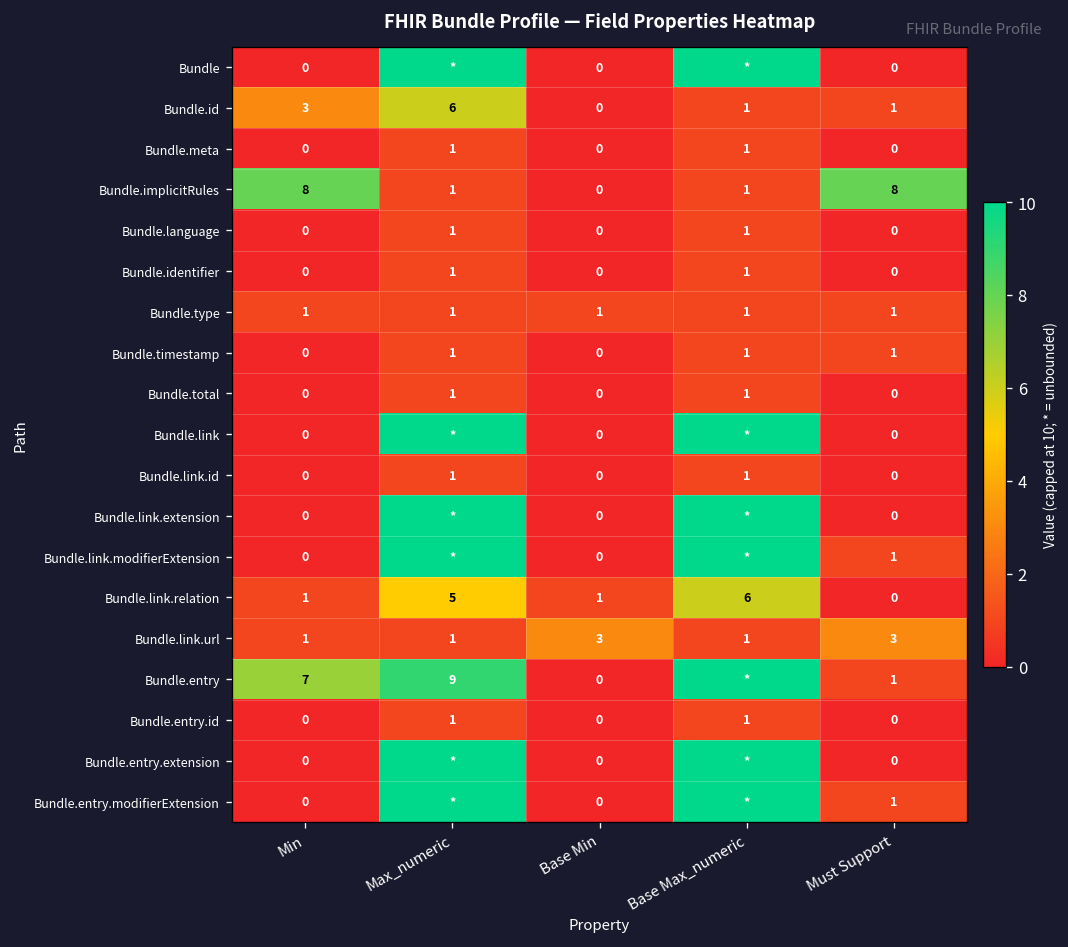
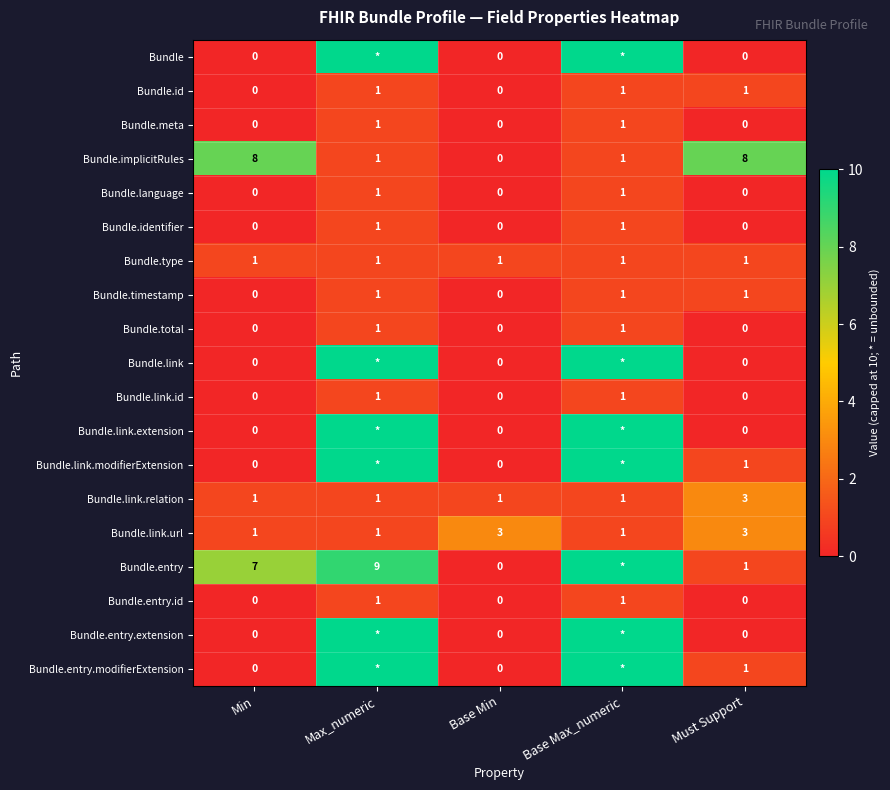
  {
    "Bundle": {
      "Min": 0,
      "Base Min": 0,
      "Must Support": 0
    },
    "Bundle.id": {
-     "Min": 3,
-     "Max_numeric": 6,
+     "Min": 0,
+     "Max_numeric": 1,
      "Base Min": 0,
      "Base Max_numeric": 1,
      "Must Support": 1
    },
    "Bundle.meta": {
      "Min": 0,
      "Max_numeric": 1,
      "Base Min": 0,
      "Base Max_numeric": 1,
      "Must Support": 0
    },
    "Bundle.implicitRules": {
      "Min": 8,
      "Max_numeric": 1,
      "Base Min": 0,
      "Base Max_numeric": 1,
      "Must Support": 8
    },
    "Bundle.language": {
      "Min": 0,
      "Max_numeric": 1,
      "Base Min": 0,
      "Base Max_numeric": 1,
      "Must Support": 0
    },
    "Bundle.identifier": {
      "Min": 0,
      "Max_numeric": 1,
      "Base Min": 0,
      "Base Max_numeric": 1,
      "Must Support": 0
    },
    "Bundle.type": {
      "Min": 1,
      "Max_numeric": 1,
      "Base Min": 1,
      "Base Max_numeric": 1,
      "Must Support": 1
    },
    "Bundle.timestamp": {
      "Min": 0,
      "Max_numeric": 1,
      "Base Min": 0,
      "Base Max_numeric": 1,
      "Must Support": 1
    },
    "Bundle.total": {
      "Min": 0,
      "Max_numeric": 1,
      "Base Min": 0,
      "Base Max_numeric": 1,
      "Must Support": 0
    },
    "Bundle.link": {
      "Min": 0,
      "Base Min": 0,
      "Must Support": 0
    },
    "Bundle.link.id": {
      "Min": 0,
      "Max_numeric": 1,
      "Base Min": 0,
      "Base Max_numeric": 1,
      "Must Support": 0
    },
    "Bundle.link.extension": {
      "Min": 0,
      "Base Min": 0,
      "Must Support": 0
    },
    "Bundle.link.modifierExtension": {
      "Min": 0,
      "Base Min": 0,
      "Must Support": 1
    },
    "Bundle.link.relation": {
      "Min": 1,
-     "Max_numeric": 5,
+     "Max_numeric": 1,
      "Base Min": 1,
-     "Base Max_numeric": 6,
-     "Must Support": 0
+     "Base Max_numeric": 1,
+     "Must Support": 3
    },
    "Bundle.link.url": {
      "Min": 1,
      "Max_numeric": 1,
      "Base Min": 3,
      "Base Max_numeric": 1,
      "Must Support": 3
    },
    "Bundle.entry": {
      "Min": 7,
      "Max_numeric": 9,
      "Base Min": 0,
      "Must Support": 1
    },
    "Bundle.entry.id": {
      "Min": 0,
      "Max_numeric": 1,
      "Base Min": 0,
      "Base Max_numeric": 1,
      "Must Support": 0
    },
    "Bundle.entry.extension": {
      "Min": 0,
      "Base Min": 0,
      "Must Support": 0
    },
    "Bundle.entry.modifierExtension": {
      "Min": 0,
      "Base Min": 0,
      "Must Support": 1
    }
  }
